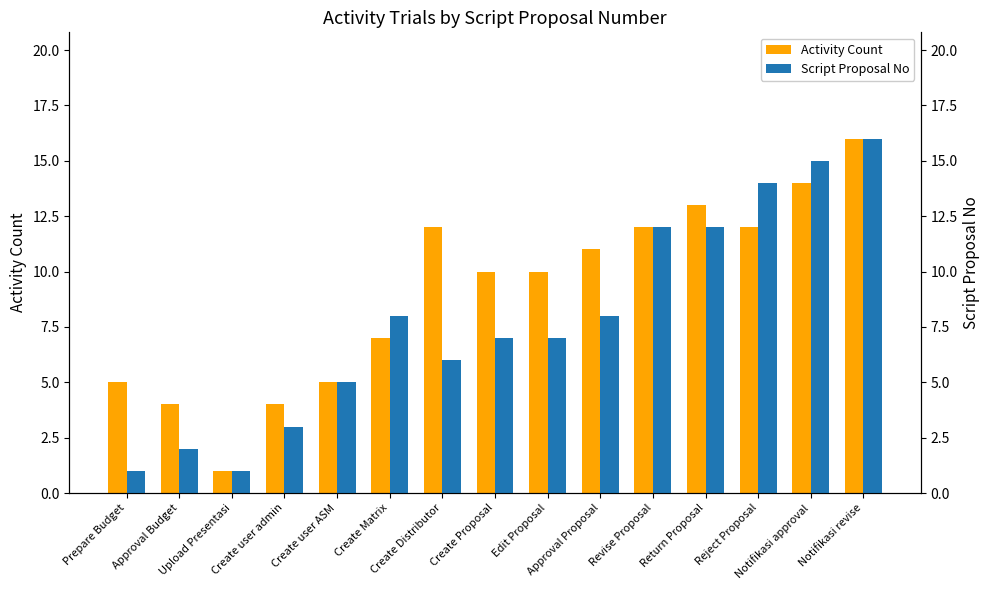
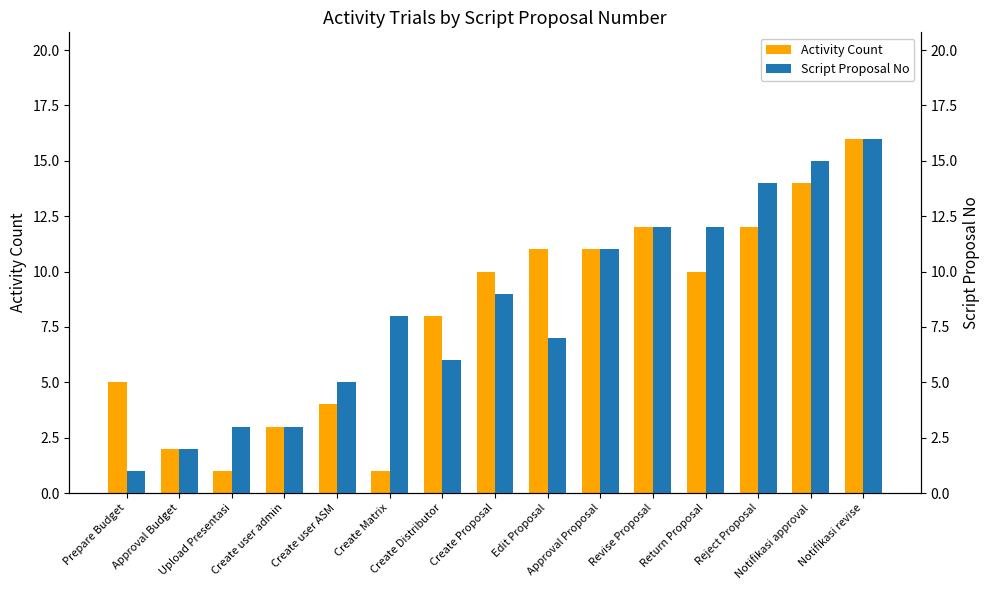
  {
    "Activity Count": {
      "Prepare Budget": 5,
-     "Approval Budget": 4,
+     "Approval Budget": 2,
      "Upload Presentasi": 1,
-     "Create user admin": 4,
-     "Create user ASM": 5,
-     "Create Matrix": 7,
-     "Create Distributor": 12,
+     "Create user admin": 3,
+     "Create user ASM": 4,
+     "Create Matrix": 1,
+     "Create Distributor": 8,
      "Create Proposal": 10,
-     "Edit Proposal": 10,
+     "Edit Proposal": 11,
      "Approval Proposal": 11,
      "Revise Proposal": 12,
-     "Return Proposal": 13,
+     "Return Proposal": 10,
      "Reject Proposal": 12,
      "Notifikasi approval": 14,
      "Notifikasi revise": 16
    },
    "Script Proposal No": {
      "Prepare Budget": 1,
      "Approval Budget": 2,
-     "Upload Presentasi": 1,
+     "Upload Presentasi": 3,
      "Create user admin": 3,
      "Create user ASM": 5,
      "Create Matrix": 8,
      "Create Distributor": 6,
-     "Create Proposal": 7,
+     "Create Proposal": 9,
      "Edit Proposal": 7,
-     "Approval Proposal": 8,
+     "Approval Proposal": 11,
      "Revise Proposal": 12,
      "Return Proposal": 12,
      "Reject Proposal": 14,
      "Notifikasi approval": 15,
      "Notifikasi revise": 16
    }
  }
